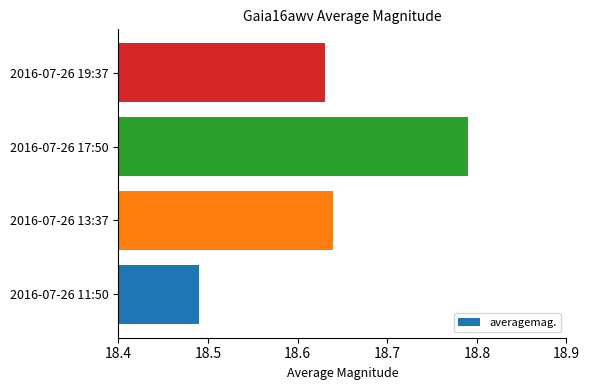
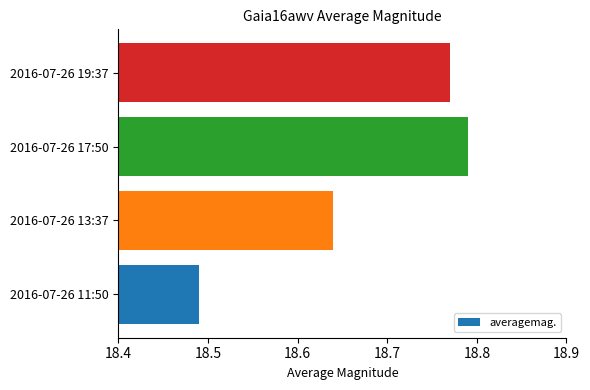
  {
-   "2016-07-26 19:37": 18.63,
+   "2016-07-26 19:37": 18.77,
    "2016-07-26 17:50": 18.79,
    "2016-07-26 13:37": 18.64,
    "2016-07-26 11:50": 18.49
  }
